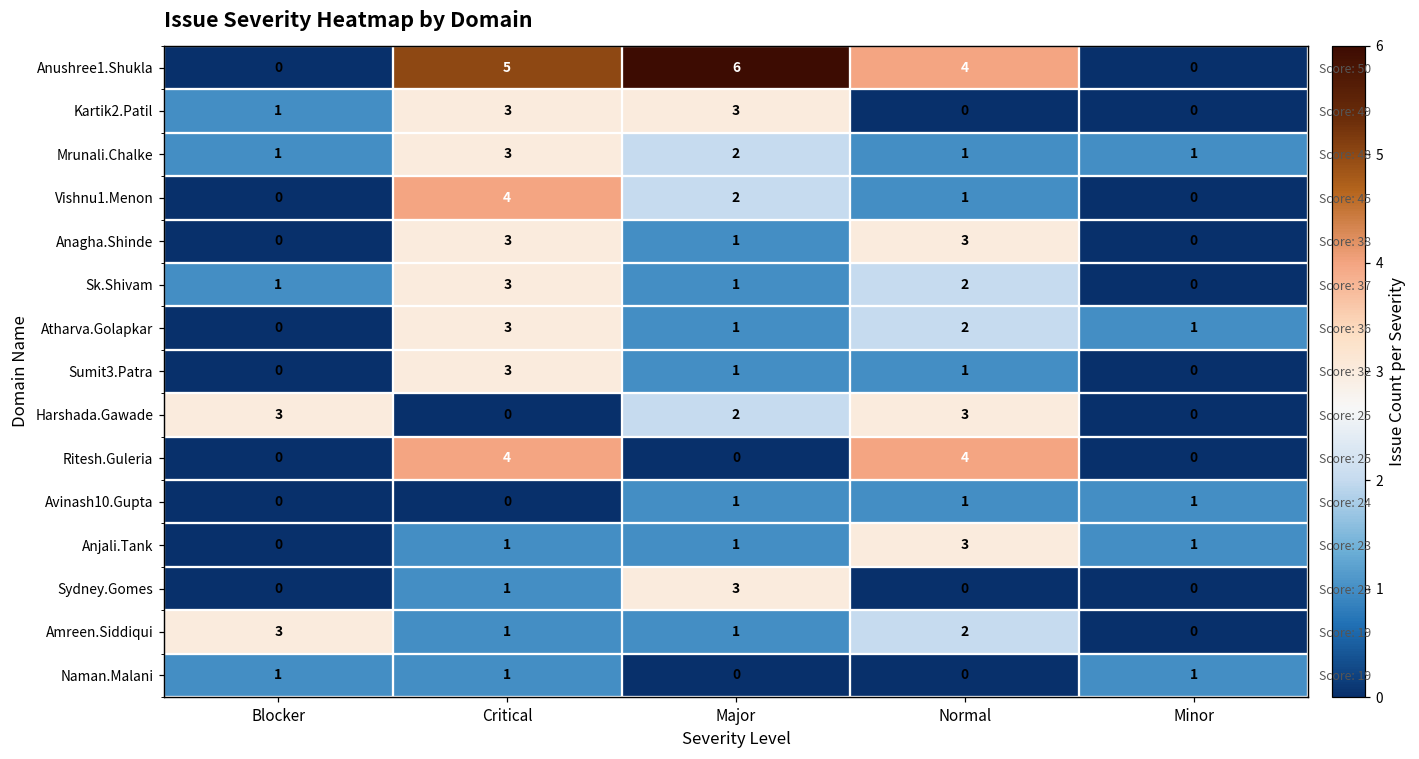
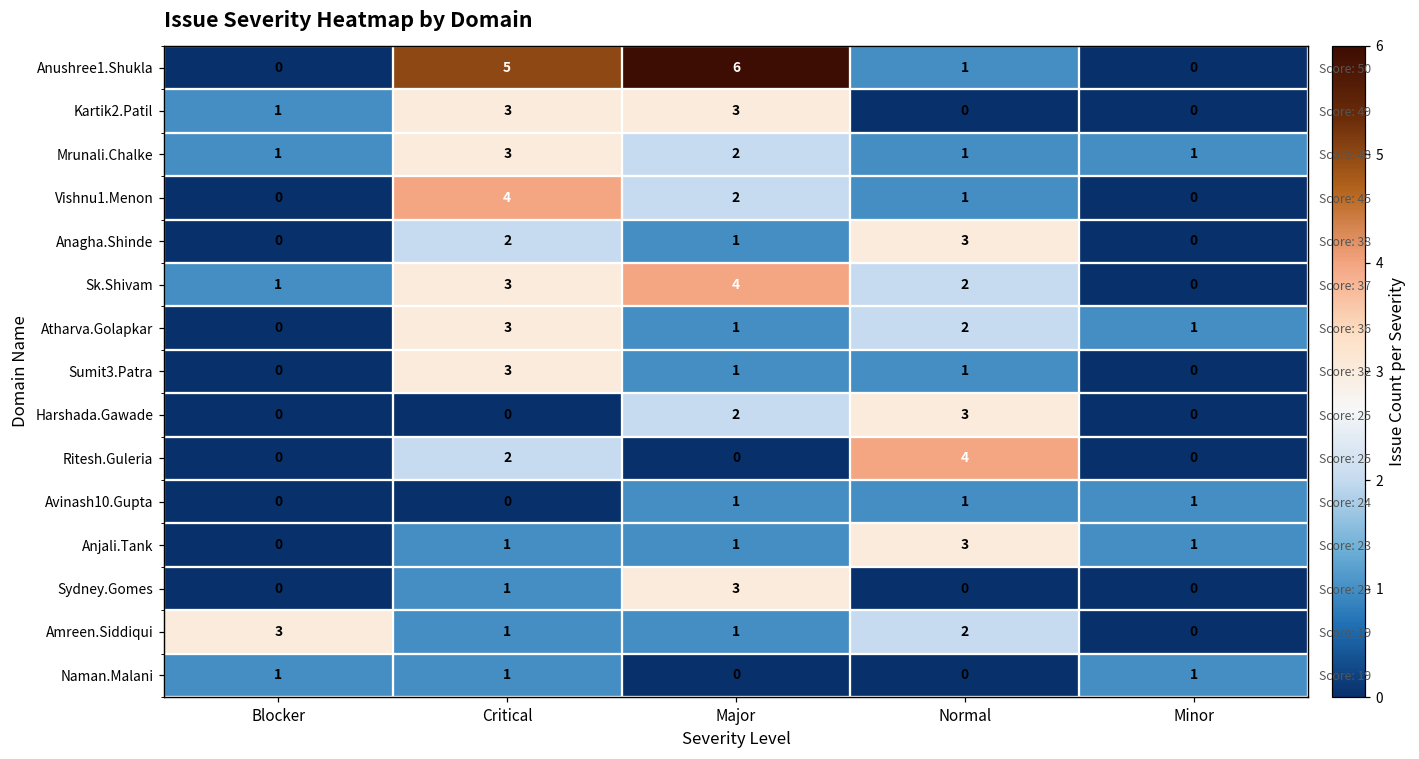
  {
    "Anushree1.Shukla": {
      "Blocker": 0,
      "Critical": 5,
      "Major": 6,
-     "Normal": 4,
+     "Normal": 1,
      "Minor": 0
    },
    "Kartik2.Patil": {
      "Blocker": 1,
      "Critical": 3,
      "Major": 3,
      "Normal": 0,
      "Minor": 0
    },
    "Mrunali.Chalke": {
      "Blocker": 1,
      "Critical": 3,
      "Major": 2,
      "Normal": 1,
      "Minor": 1
    },
    "Vishnu1.Menon": {
      "Blocker": 0,
      "Critical": 4,
      "Major": 2,
      "Normal": 1,
      "Minor": 0
    },
    "Anagha.Shinde": {
      "Blocker": 0,
-     "Critical": 3,
+     "Critical": 2,
      "Major": 1,
      "Normal": 3,
      "Minor": 0
    },
    "Sk.Shivam": {
      "Blocker": 1,
      "Critical": 3,
-     "Major": 1,
+     "Major": 4,
      "Normal": 2,
      "Minor": 0
    },
    "Atharva.Golapkar": {
      "Blocker": 0,
      "Critical": 3,
      "Major": 1,
      "Normal": 2,
      "Minor": 1
    },
    "Sumit3.Patra": {
      "Blocker": 0,
      "Critical": 3,
      "Major": 1,
      "Normal": 1,
      "Minor": 0
    },
    "Harshada.Gawade": {
-     "Blocker": 3,
+     "Blocker": 0,
      "Critical": 0,
      "Major": 2,
      "Normal": 3,
      "Minor": 0
    },
    "Ritesh.Guleria": {
      "Blocker": 0,
-     "Critical": 4,
+     "Critical": 2,
      "Major": 0,
      "Normal": 4,
      "Minor": 0
    },
    "Avinash10.Gupta": {
      "Blocker": 0,
      "Critical": 0,
      "Major": 1,
      "Normal": 1,
      "Minor": 1
    },
    "Anjali.Tank": {
      "Blocker": 0,
      "Critical": 1,
      "Major": 1,
      "Normal": 3,
      "Minor": 1
    },
    "Sydney.Gomes": {
      "Blocker": 0,
      "Critical": 1,
      "Major": 3,
      "Normal": 0,
      "Minor": 0
    },
    "Amreen.Siddiqui": {
      "Blocker": 3,
      "Critical": 1,
      "Major": 1,
      "Normal": 2,
      "Minor": 0
    },
    "Naman.Malani": {
      "Blocker": 1,
      "Critical": 1,
      "Major": 0,
      "Normal": 0,
      "Minor": 1
    }
  }
